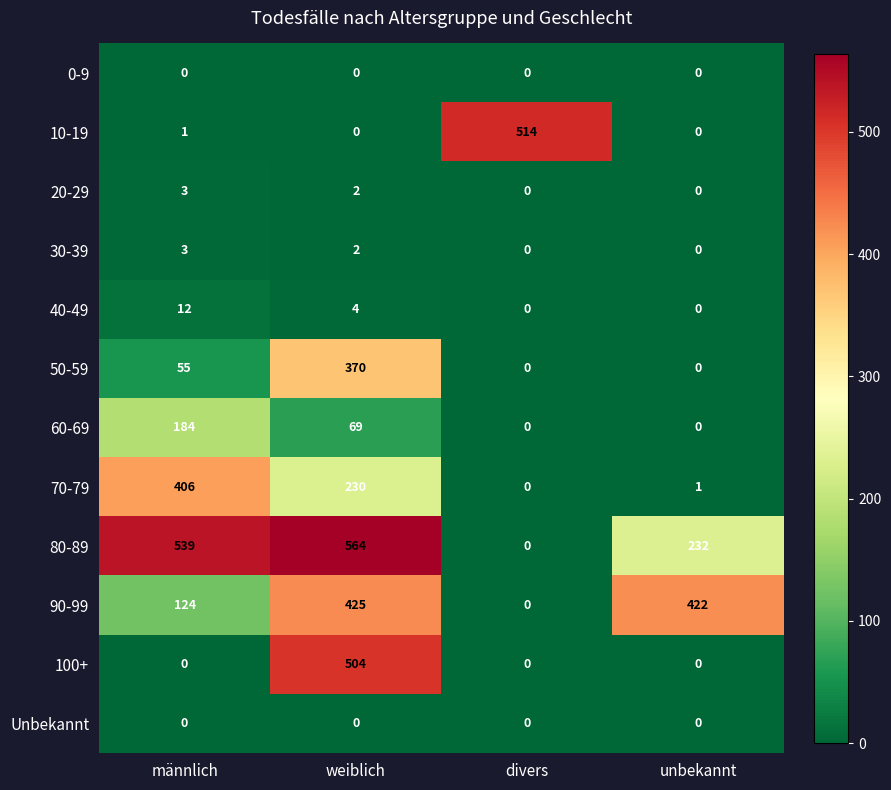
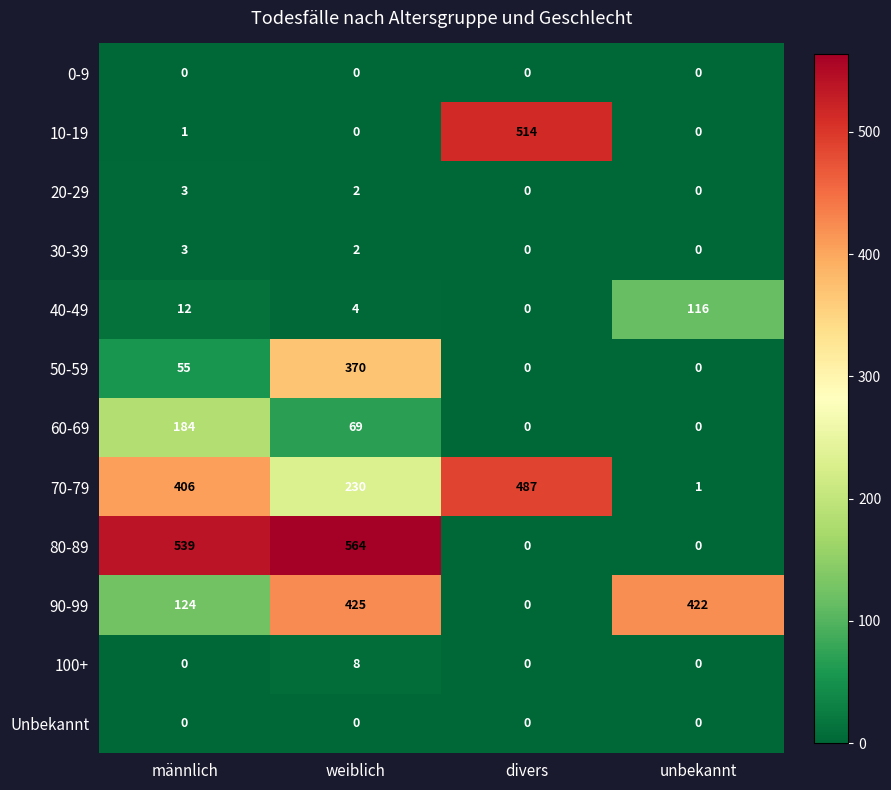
  {
    "0-9": {
      "männlich": 0,
      "weiblich": 0,
      "divers": 0,
      "unbekannt": 0
    },
    "10-19": {
      "männlich": 1,
      "weiblich": 0,
      "divers": 514,
      "unbekannt": 0
    },
    "20-29": {
      "männlich": 3,
      "weiblich": 2,
      "divers": 0,
      "unbekannt": 0
    },
    "30-39": {
      "männlich": 3,
      "weiblich": 2,
      "divers": 0,
      "unbekannt": 0
    },
    "40-49": {
      "männlich": 12,
      "weiblich": 4,
      "divers": 0,
-     "unbekannt": 0
+     "unbekannt": 116
    },
    "50-59": {
      "männlich": 55,
      "weiblich": 370,
      "divers": 0,
      "unbekannt": 0
    },
    "60-69": {
      "männlich": 184,
      "weiblich": 69,
      "divers": 0,
      "unbekannt": 0
    },
    "70-79": {
      "männlich": 406,
      "weiblich": 230,
-     "divers": 0,
+     "divers": 487,
      "unbekannt": 1
    },
    "80-89": {
      "männlich": 539,
      "weiblich": 564,
      "divers": 0,
-     "unbekannt": 232
+     "unbekannt": 0
    },
    "90-99": {
      "männlich": 124,
      "weiblich": 425,
      "divers": 0,
      "unbekannt": 422
    },
    "100+": {
      "männlich": 0,
-     "weiblich": 504,
+     "weiblich": 8,
      "divers": 0,
      "unbekannt": 0
    },
    "Unbekannt": {
      "männlich": 0,
      "weiblich": 0,
      "divers": 0,
      "unbekannt": 0
    }
  }
